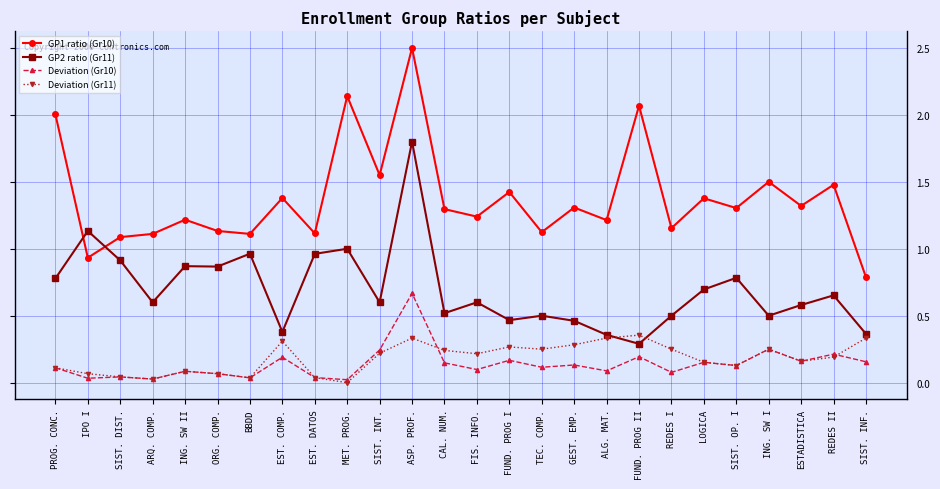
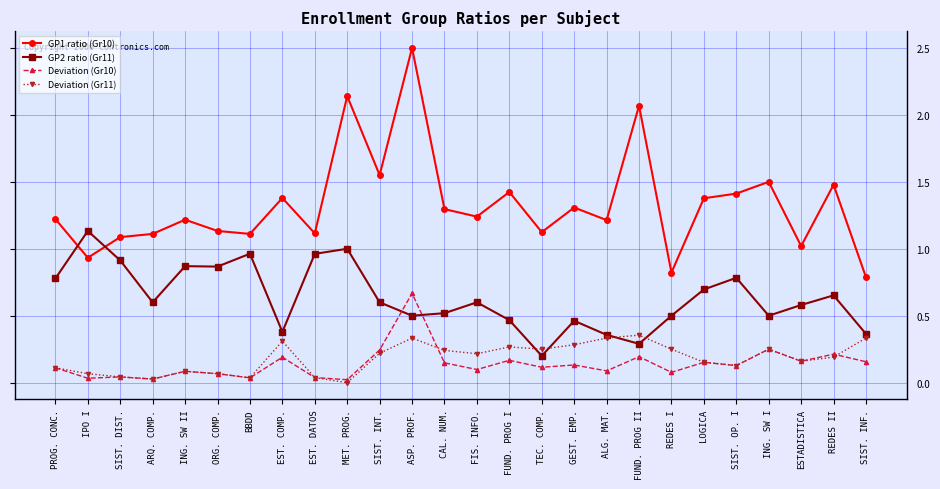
  {
    "GP1 ratio (Gr10)": {
-     "PROG. CONC.": 2.00,
+     "PROG. CONC.": 1.22,
      "IPO I": 0.93,
      "SIST. DIST.": 1.09,
      "ARQ. COMP.": 1.11,
      "ING. SW II": 1.22,
      "ORG. COMP.": 1.13,
      "BBDD": 1.11,
      "EST. COMP.": 1.38,
      "EST. DATOS": 1.12,
      "MET. PROG.": 2.14,
      "SIST. INT.": 1.55,
      "ASP. PROF.": 2.50,
      "CAL. NUM.": 1.30,
      "FIS. INFO.": 1.24,
      "FUND. PROG I": 1.42,
      "TEC. COMP.": 1.12,
      "GEST. EMP.": 1.31,
      "ALG. MAT.": 1.21,
      "FUND. PROG II": 2.07,
-     "REDES I": 1.15,
+     "REDES I": 0.82,
      "LOGICA": 1.38,
-     "SIST. OP. I": 1.30,
+     "SIST. OP. I": 1.41,
      "ING. SW I": 1.50,
-     "ESTADISTICA": 1.32,
+     "ESTADISTICA": 1.02,
      "REDES II": 1.48,
      "SIST. INF.": 0.79
    },
    "GP2 ratio (Gr11)": {
      "PROG. CONC.": 0.78,
      "IPO I": 1.13,
      "SIST. DIST.": 0.9,
      "ARQ. COMP.": 0.6,
      "ING. SW II": 0.87,
      "ORG. COMP.": 0.87,
      "BBDD": 0.96,
      "EST. COMP.": 0.38,
      "EST. DATOS": 0.96,
      "MET. PROG.": 1.0,
      "SIST. INT.": 0.6,
-     "ASP. PROF.": 1.8,
+     "ASP. PROF.": 0.5,
      "CAL. NUM.": 0.52,
      "FIS. INFO.": 0.6,
      "FUND. PROG I": 0.47,
-     "TEC. COMP.": 0.5,
+     "TEC. COMP.": 0.2,
      "GEST. EMP.": 0.46,
      "ALG. MAT.": 0.36,
      "FUND. PROG II": 0.3,
      "REDES I": 0.5,
      "LOGICA": 0.7,
      "SIST. OP. I": 0.8,
      "ING. SW I": 0.5,
      "ESTADISTICA": 0.58,
      "REDES II": 0.65,
      "SIST. INF.": 0.36
    }
  }
